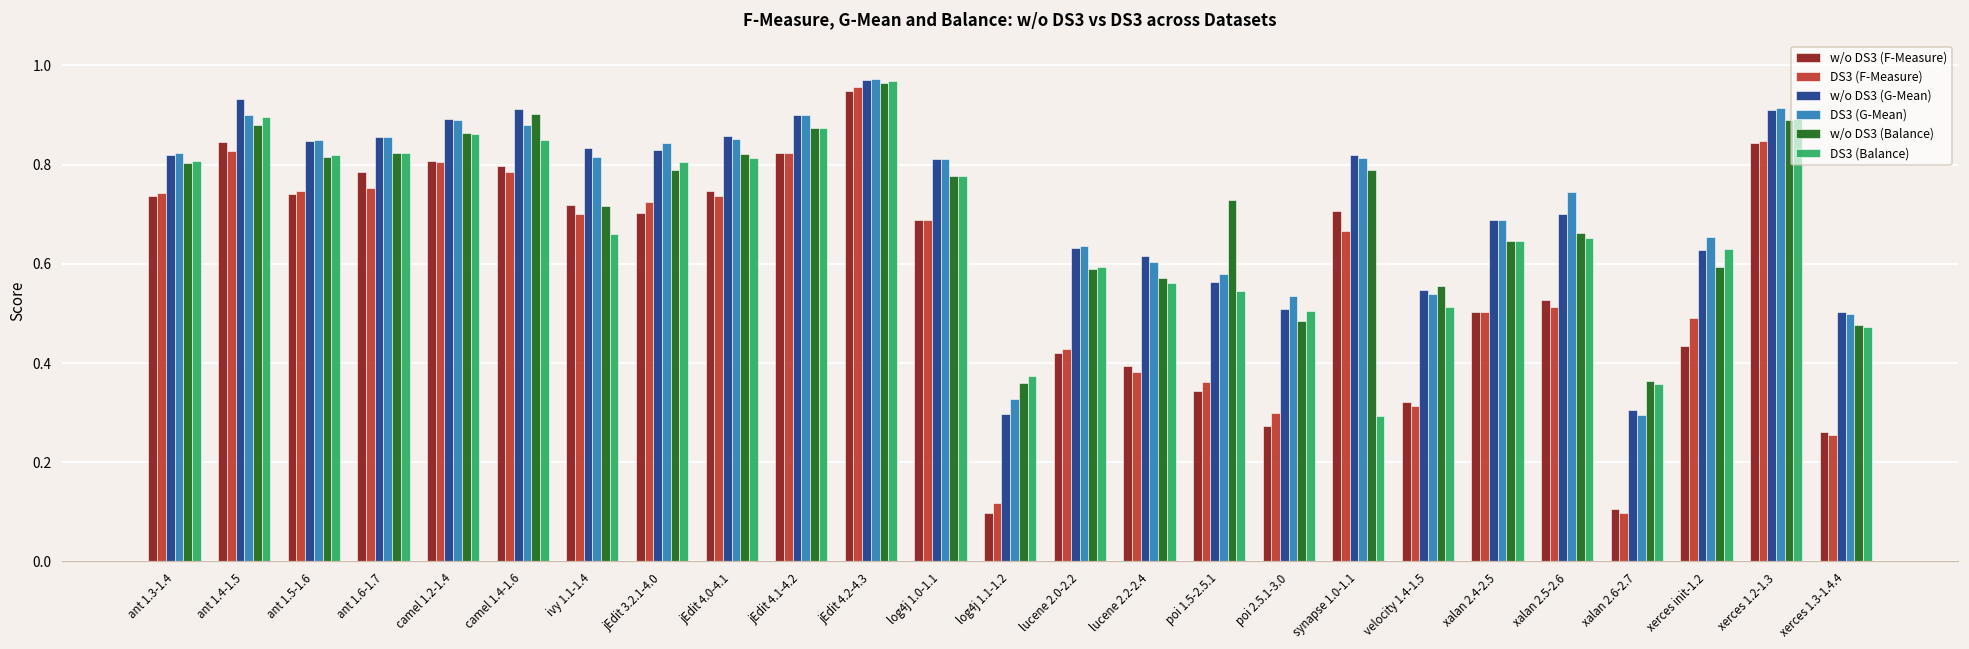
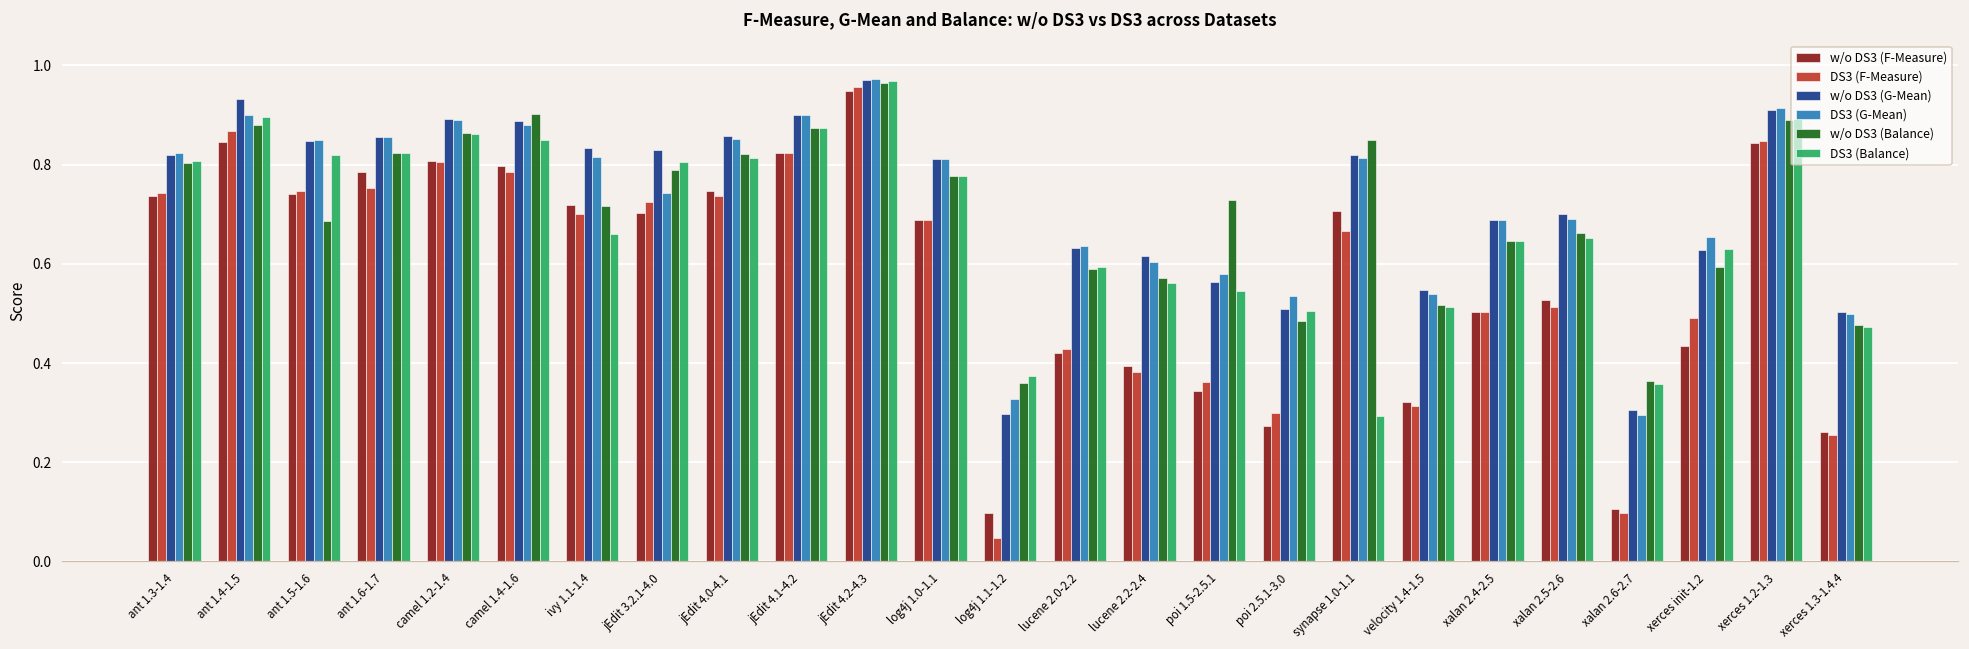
  {
    "w/o DS3 (F-Measure)": {
      "ant 1.3-1.4": 0.74,
      "ant 1.4-1.5": 0.85,
      "ant 1.5-1.6": 0.74,
      "ant 1.6-1.7": 0.79,
      "camel 1.2-1.4": 0.81,
      "camel 1.4-1.6": 0.80,
      "ivy 1.1-1.4": 0.72,
      "jEdit 3.2.1-4.0": 0.70,
      "jEdit 4.0-4.1": 0.75,
      "jEdit 4.1-4.2": 0.82,
      "jEdit 4.2-4.3": 0.95,
      "log4j 1.0-1.1": 0.69,
      "log4j 1.1-1.2": 0.10,
      "lucene 2.0-2.2": 0.42,
      "lucene 2.2-2.4": 0.39,
      "poi 1.5-2.5.1": 0.34,
      "poi 2.5.1-3.0": 0.27,
      "synapse 1.0-1.1": 0.71,
      "velocity 1.4-1.5": 0.32,
      "xalan 2.4-2.5": 0.50,
      "xalan 2.5-2.6": 0.53,
      "xalan 2.6-2.7": 0.11,
      "xerces init-1.2": 0.43,
      "xerces 1.2-1.3": 0.84,
      "xerces 1.3-1.4.4": 0.26
    },
    "DS3 (F-Measure)": {
      "ant 1.3-1.4": 0.74,
-     "ant 1.4-1.5": 0.83,
+     "ant 1.4-1.5": 0.87,
      "ant 1.5-1.6": 0.75,
      "ant 1.6-1.7": 0.75,
      "camel 1.2-1.4": 0.81,
      "camel 1.4-1.6": 0.79,
      "ivy 1.1-1.4": 0.70,
      "jEdit 3.2.1-4.0": 0.73,
      "jEdit 4.0-4.1": 0.74,
      "jEdit 4.1-4.2": 0.82,
      "jEdit 4.2-4.3": 0.96,
      "log4j 1.0-1.1": 0.69,
-     "log4j 1.1-1.2": 0.12,
+     "log4j 1.1-1.2": 0.05,
      "lucene 2.0-2.2": 0.43,
      "lucene 2.2-2.4": 0.38,
      "poi 1.5-2.5.1": 0.36,
      "poi 2.5.1-3.0": 0.30,
      "synapse 1.0-1.1": 0.67,
      "velocity 1.4-1.5": 0.31,
      "xalan 2.4-2.5": 0.50,
      "xalan 2.5-2.6": 0.51,
      "xalan 2.6-2.7": 0.10,
      "xerces init-1.2": 0.49,
      "xerces 1.2-1.3": 0.85,
      "xerces 1.3-1.4.4": 0.26
    },
    "w/o DS3 (G-Mean)": {
      "ant 1.3-1.4": 0.82,
      "ant 1.4-1.5": 0.93,
      "ant 1.5-1.6": 0.85,
      "ant 1.6-1.7": 0.86,
      "camel 1.2-1.4": 0.89,
-     "camel 1.4-1.6": 0.91,
+     "camel 1.4-1.6": 0.89,
      "ivy 1.1-1.4": 0.83,
      "jEdit 3.2.1-4.0": 0.83,
      "jEdit 4.0-4.1": 0.86,
      "jEdit 4.1-4.2": 0.90,
      "jEdit 4.2-4.3": 0.97,
      "log4j 1.0-1.1": 0.81,
      "log4j 1.1-1.2": 0.30,
      "lucene 2.0-2.2": 0.63,
      "lucene 2.2-2.4": 0.62,
      "poi 1.5-2.5.1": 0.56,
      "poi 2.5.1-3.0": 0.51,
      "synapse 1.0-1.1": 0.82,
      "velocity 1.4-1.5": 0.55,
      "xalan 2.4-2.5": 0.69,
      "xalan 2.5-2.6": 0.70,
      "xalan 2.6-2.7": 0.31,
      "xerces init-1.2": 0.63,
      "xerces 1.2-1.3": 0.91,
      "xerces 1.3-1.4.4": 0.50
    },
    "DS3 (G-Mean)": {
      "ant 1.3-1.4": 0.82,
      "ant 1.4-1.5": 0.90,
      "ant 1.5-1.6": 0.85,
      "ant 1.6-1.7": 0.86,
      "camel 1.2-1.4": 0.89,
      "camel 1.4-1.6": 0.88,
      "ivy 1.1-1.4": 0.82,
-     "jEdit 3.2.1-4.0": 0.84,
+     "jEdit 3.2.1-4.0": 0.74,
      "jEdit 4.0-4.1": 0.85,
      "jEdit 4.1-4.2": 0.90,
      "jEdit 4.2-4.3": 0.97,
      "log4j 1.0-1.1": 0.81,
      "log4j 1.1-1.2": 0.33,
      "lucene 2.0-2.2": 0.64,
      "lucene 2.2-2.4": 0.60,
      "poi 1.5-2.5.1": 0.58,
      "poi 2.5.1-3.0": 0.54,
      "synapse 1.0-1.1": 0.81,
      "velocity 1.4-1.5": 0.54,
      "xalan 2.4-2.5": 0.69,
-     "xalan 2.5-2.6": 0.74,
+     "xalan 2.5-2.6": 0.69,
      "xalan 2.6-2.7": 0.30,
      "xerces init-1.2": 0.65,
      "xerces 1.2-1.3": 0.91,
      "xerces 1.3-1.4.4": 0.50
    },
    "w/o DS3 (Balance)": {
      "ant 1.3-1.4": 0.80,
      "ant 1.4-1.5": 0.88,
-     "ant 1.5-1.6": 0.82,
+     "ant 1.5-1.6": 0.69,
      "ant 1.6-1.7": 0.82,
      "camel 1.2-1.4": 0.86,
      "camel 1.4-1.6": 0.90,
      "ivy 1.1-1.4": 0.72,
      "jEdit 3.2.1-4.0": 0.79,
      "jEdit 4.0-4.1": 0.82,
      "jEdit 4.1-4.2": 0.87,
      "jEdit 4.2-4.3": 0.96,
      "log4j 1.0-1.1": 0.78,
      "log4j 1.1-1.2": 0.36,
      "lucene 2.0-2.2": 0.59,
      "lucene 2.2-2.4": 0.57,
      "poi 1.5-2.5.1": 0.73,
      "poi 2.5.1-3.0": 0.49,
-     "synapse 1.0-1.1": 0.79,
-     "velocity 1.4-1.5": 0.56,
+     "synapse 1.0-1.1": 0.85,
+     "velocity 1.4-1.5": 0.52,
      "xalan 2.4-2.5": 0.65,
      "xalan 2.5-2.6": 0.66,
      "xalan 2.6-2.7": 0.36,
      "xerces init-1.2": 0.59,
      "xerces 1.2-1.3": 0.89,
      "xerces 1.3-1.4.4": 0.48
    },
    "DS3 (Balance)": {
      "ant 1.3-1.4": 0.81,
      "ant 1.4-1.5": 0.90,
      "ant 1.5-1.6": 0.82,
      "ant 1.6-1.7": 0.82,
      "camel 1.2-1.4": 0.86,
      "camel 1.4-1.6": 0.85,
      "ivy 1.1-1.4": 0.66,
      "jEdit 3.2.1-4.0": 0.81,
      "jEdit 4.0-4.1": 0.81,
      "jEdit 4.1-4.2": 0.87,
      "jEdit 4.2-4.3": 0.97,
      "log4j 1.0-1.1": 0.78,
      "log4j 1.1-1.2": 0.37,
      "lucene 2.0-2.2": 0.59,
      "lucene 2.2-2.4": 0.56,
      "poi 1.5-2.5.1": 0.55,
      "poi 2.5.1-3.0": 0.50,
      "synapse 1.0-1.1": 0.29,
      "velocity 1.4-1.5": 0.51,
      "xalan 2.4-2.5": 0.65,
      "xalan 2.5-2.6": 0.65,
      "xalan 2.6-2.7": 0.36,
      "xerces init-1.2": 0.63,
      "xerces 1.3-1.4.4": 0.47
    }
  }
